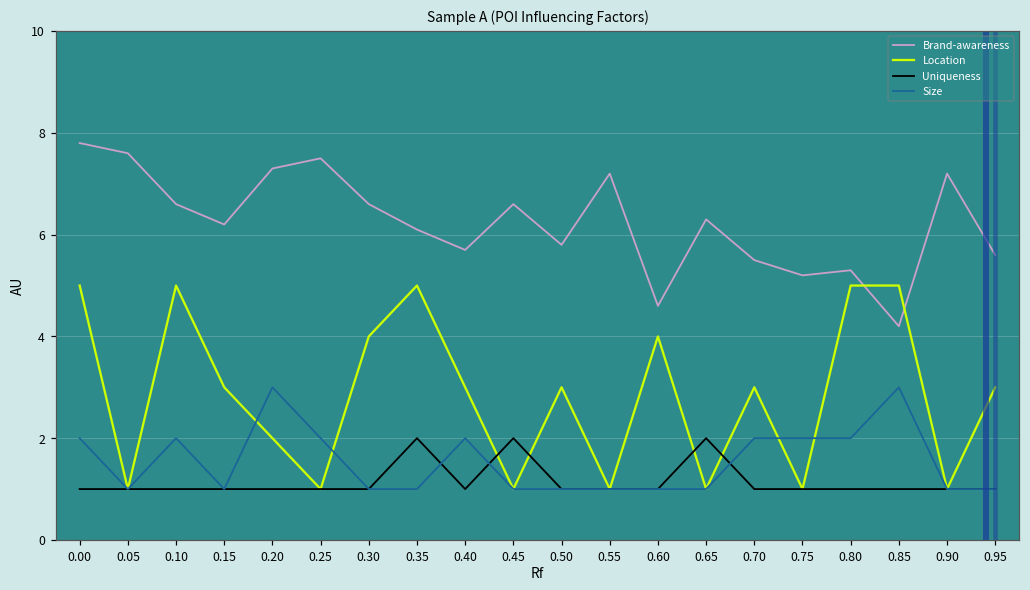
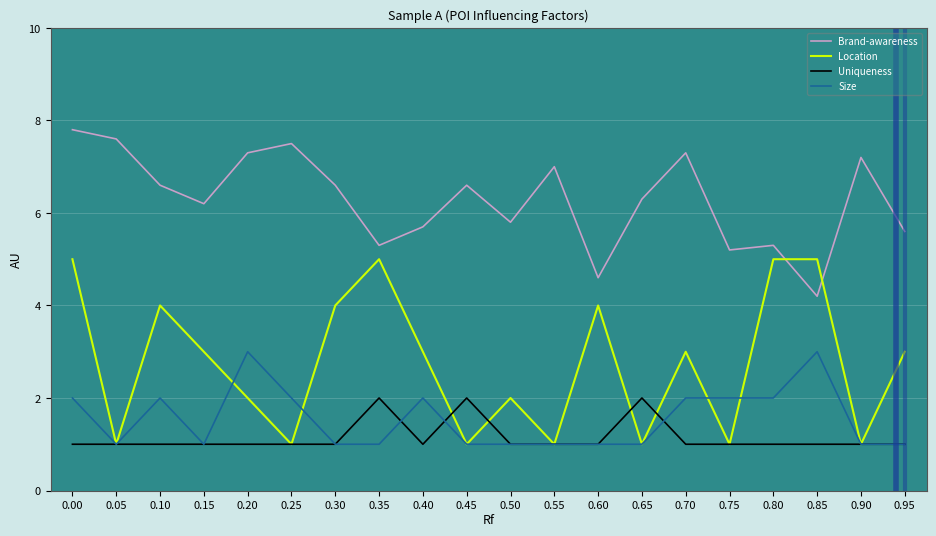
  {
    "Brand-awareness": {
      "0.00": 7.8,
      "0.05": 7.6,
      "0.10": 6.6,
      "0.15": 6.2,
      "0.20": 7.3,
      "0.25": 7.5,
      "0.30": 6.6,
-     "0.35": 6.1,
+     "0.35": 5.3,
      "0.40": 5.7,
      "0.45": 6.6,
      "0.50": 5.8,
-     "0.55": 7.2,
+     "0.55": 7.0,
      "0.60": 4.6,
      "0.65": 6.3,
-     "0.70": 5.5,
+     "0.70": 7.3,
      "0.75": 5.2,
      "0.80": 5.3,
      "0.85": 4.2,
      "0.90": 7.2,
      "0.95": 5.6
    },
    "Location": {
      "0.00": 5,
-     "0.10": 5,
+     "0.10": 4,
      "0.15": 3,
      "0.20": 2,
      "0.30": 4,
      "0.35": 5,
      "0.40": 3,
-     "0.50": 3,
+     "0.50": 2,
      "0.60": 4,
      "0.70": 3,
      "0.80": 5,
      "0.85": 5,
      "0.95": 3
    },
    "Uniqueness": {
      "0.00": 1.0,
      "0.10": 1.0,
      "0.20": 1.0,
      "0.35": 2.0,
      "0.40": 1.0,
      "0.45": 2.0,
      "0.65": 2.0,
      "0.70": 1.0,
      "0.80": 1.0,
      "0.85": 1.0
    },
    "Size": {
      "0.00": 2.0,
      "0.10": 2.0,
      "0.20": 3.0,
      "0.25": 2.0,
      "0.35": 1.0,
      "0.40": 2.0,
      "0.70": 2.0,
      "0.75": 2.0,
      "0.80": 2.0,
      "0.85": 3.0
    }
  }
